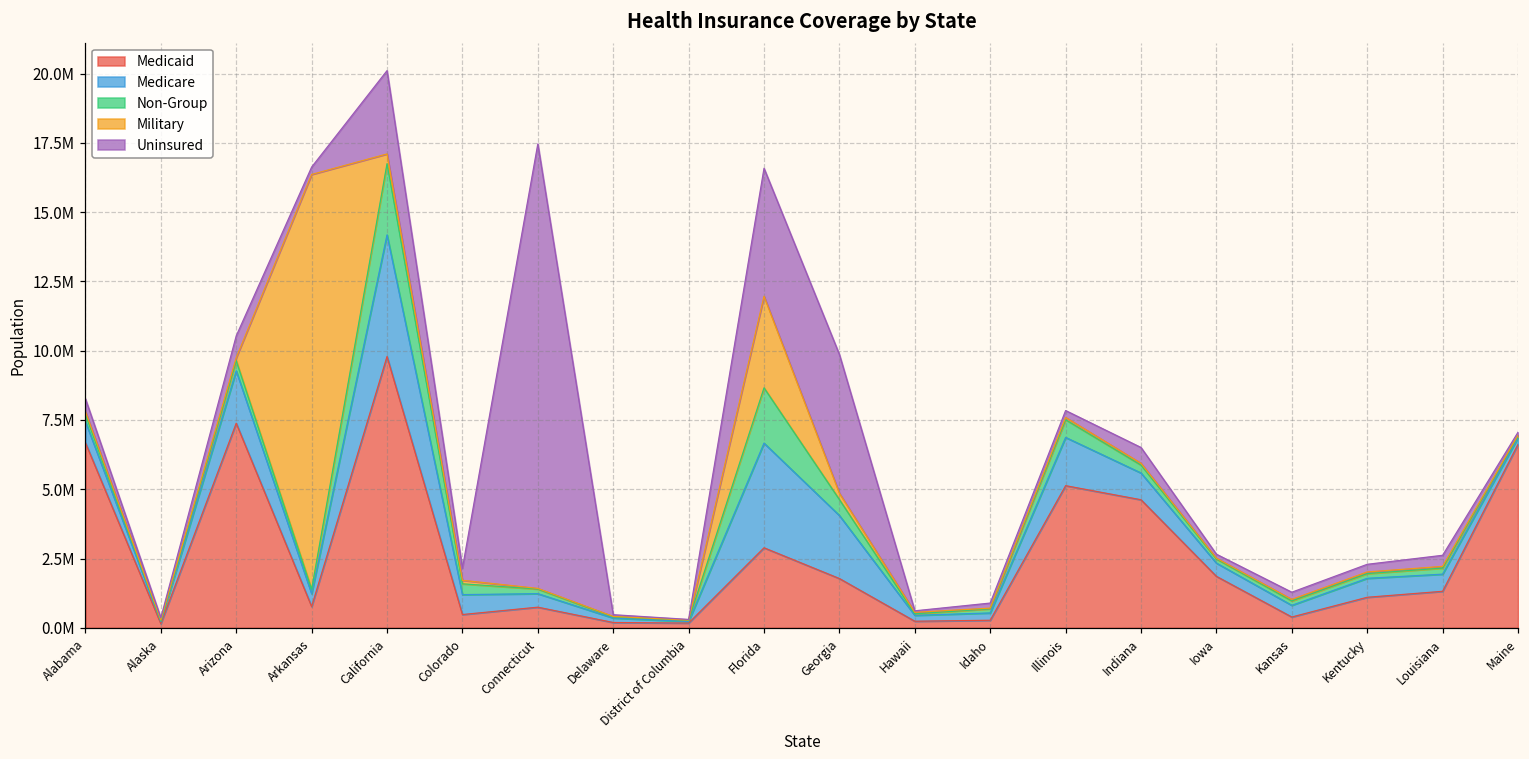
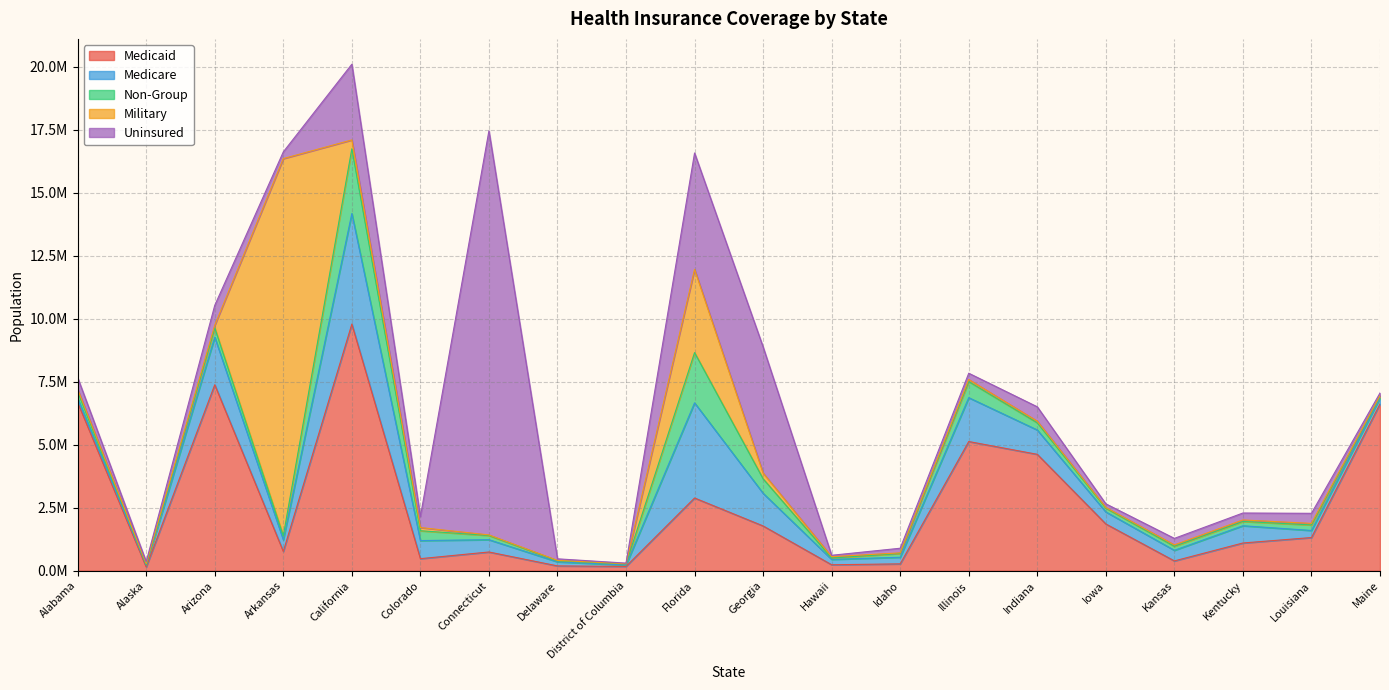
  {
    "Medicaid": {
      "Alabama": 6700000,
      "Arizona": 7400000,
      "Arkansas": 800000,
      "California": 9800000,
      "Colorado": 500000,
      "Connecticut": 700000,
      "Delaware": 200000,
      "Florida": 2900000,
      "Georgia": 1800000,
      "Hawaii": 200000,
      "Idaho": 300000,
      "Illinois": 5100000,
      "Indiana": 4600000,
      "Iowa": 1900000,
      "Kansas": 400000,
      "Kentucky": 1100000,
      "Louisiana": 1300000,
      "Maine": 6600000
    },
    "Medicare": {
-     "Alabama": 800000,
+     "Alabama": 200000,
      "Arizona": 1900000,
      "Arkansas": 500000,
      "California": 4400000,
      "Colorado": 700000,
      "Connecticut": 500000,
      "Florida": 3800000,
-     "Georgia": 2300000,
+     "Georgia": 1300000,
      "Idaho": 300000,
      "Illinois": 1700000,
      "Indiana": 1000000,
      "Iowa": 500000,
      "Kansas": 400000,
      "Kentucky": 700000,
-     "Louisiana": 600000
+     "Louisiana": 300000
    },
    "Non-Group": {
      "Arizona": 400000,
      "Arkansas": 200000,
      "California": 2600000,
      "Colorado": 400000,
      "Florida": 2000000,
      "Georgia": 600000
    },
    "Military": {
      "Arizona": 100000,
      "Arkansas": 15000000,
      "California": 400000,
      "Colorado": 100000,
      "Florida": 3300000,
      "Georgia": 200000
    },
    "Uninsured": {
      "Alabama": 500000,
      "Arizona": 800000,
      "Arkansas": 300000,
      "California": 3000000,
      "Colorado": 400000,
      "Connecticut": 16000000,
      "Florida": 4600000,
      "Georgia": 5000000,
      "Idaho": 200000,
      "Illinois": 200000,
      "Indiana": 600000,
      "Iowa": 100000,
      "Kansas": 300000,
      "Kentucky": 300000,
      "Louisiana": 400000,
      "Maine": 100000
    }
  }
